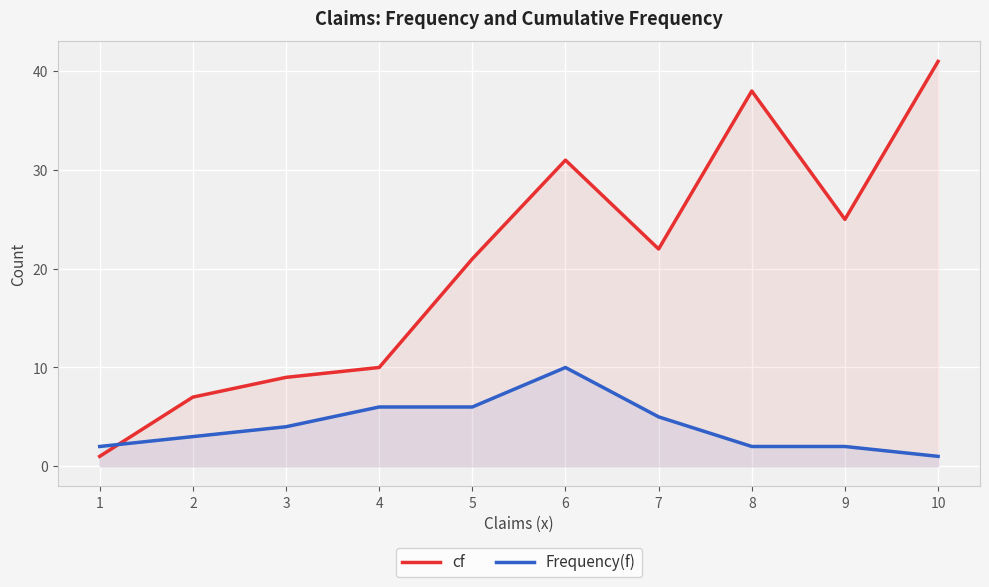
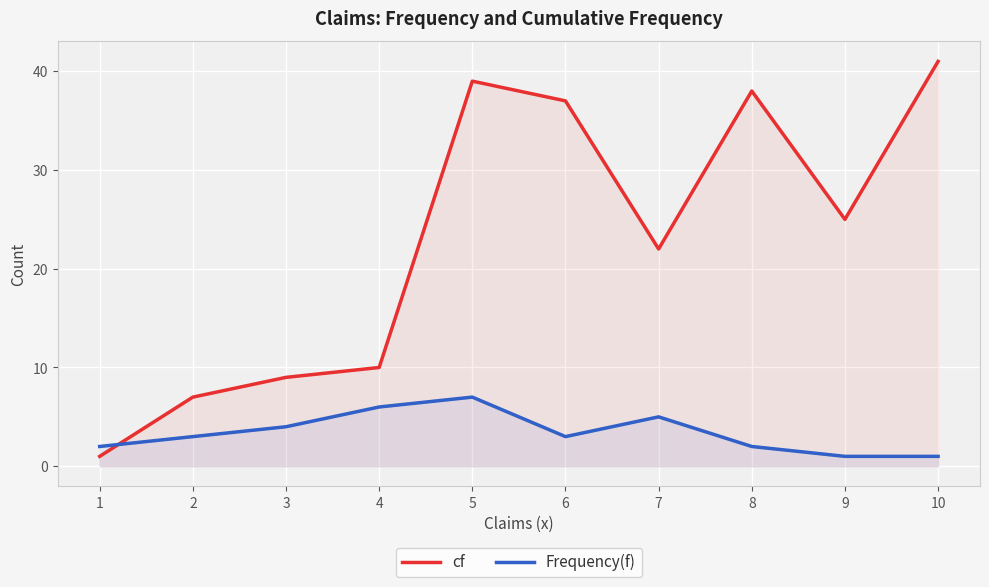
  {
    "cf": {
      "1": 1,
      "2": 7,
      "3": 9,
      "4": 10,
-     "5": 21,
-     "6": 31,
+     "5": 39,
+     "6": 37,
      "7": 22,
      "8": 38,
      "9": 25,
      "10": 41
    },
    "Frequency(f)": {
      "1": 2,
      "2": 3,
      "3": 4,
      "4": 6,
-     "5": 6,
-     "6": 10,
+     "5": 7,
+     "6": 3,
      "7": 5,
      "8": 2,
-     "9": 2,
+     "9": 1,
      "10": 1
    }
  }
